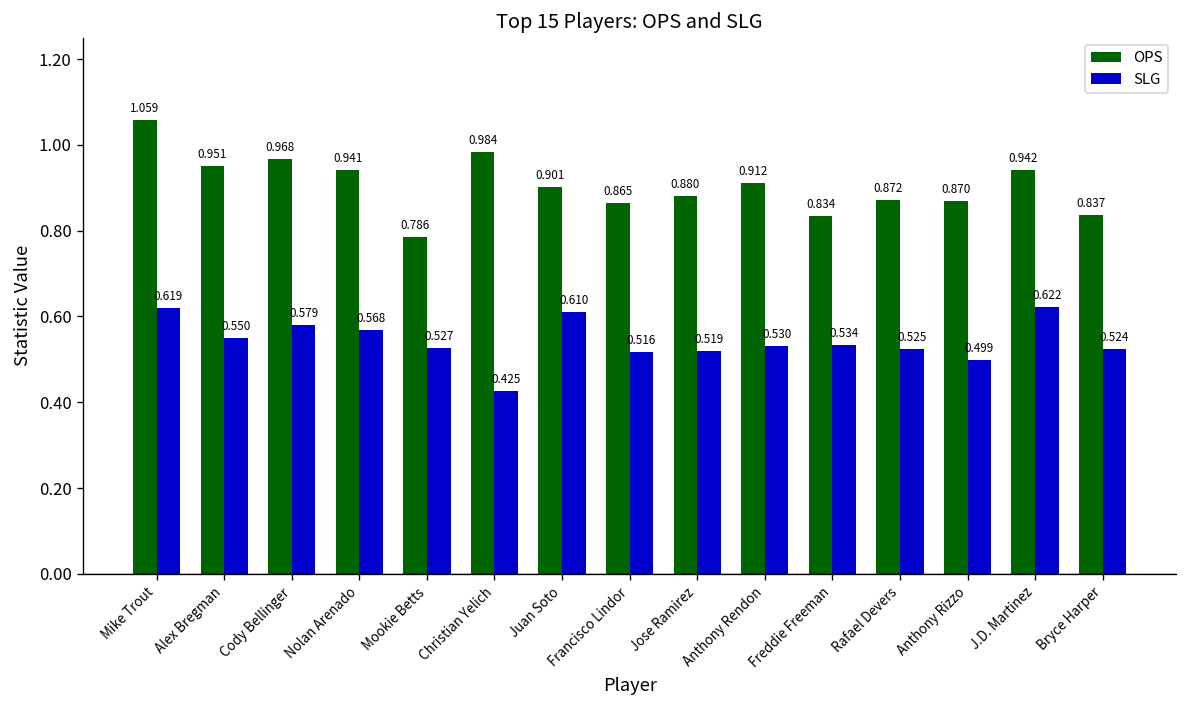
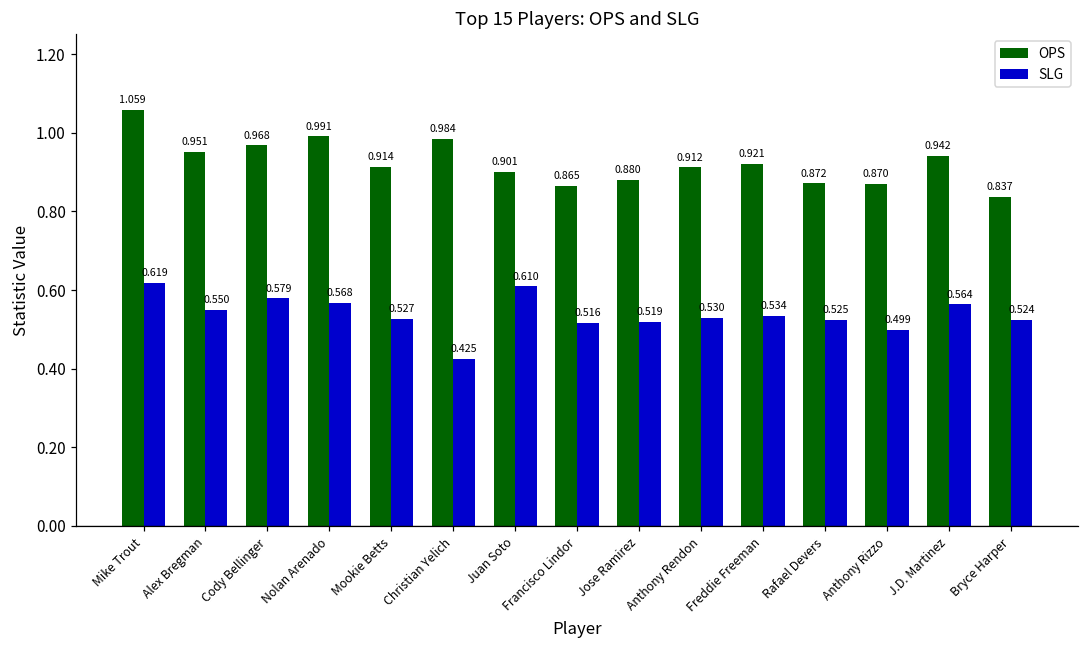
  {
    "OPS": {
      "Mike Trout": 1.059,
      "Alex Bregman": 0.951,
      "Cody Bellinger": 0.968,
-     "Nolan Arenado": 0.941,
-     "Mookie Betts": 0.786,
+     "Nolan Arenado": 0.991,
+     "Mookie Betts": 0.914,
      "Christian Yelich": 0.984,
      "Juan Soto": 0.901,
      "Francisco Lindor": 0.865,
      "Jose Ramirez": 0.880,
      "Anthony Rendon": 0.912,
-     "Freddie Freeman": 0.834,
+     "Freddie Freeman": 0.921,
      "Rafael Devers": 0.872,
      "Anthony Rizzo": 0.870,
      "J.D. Martinez": 0.942,
      "Bryce Harper": 0.837
    },
    "SLG": {
      "Mike Trout": 0.619,
      "Alex Bregman": 0.550,
      "Cody Bellinger": 0.579,
      "Nolan Arenado": 0.568,
      "Mookie Betts": 0.527,
      "Christian Yelich": 0.425,
      "Juan Soto": 0.610,
      "Francisco Lindor": 0.516,
      "Jose Ramirez": 0.519,
      "Anthony Rendon": 0.530,
      "Freddie Freeman": 0.534,
      "Rafael Devers": 0.525,
      "Anthony Rizzo": 0.499,
-     "J.D. Martinez": 0.622,
+     "J.D. Martinez": 0.564,
      "Bryce Harper": 0.524
    }
  }
